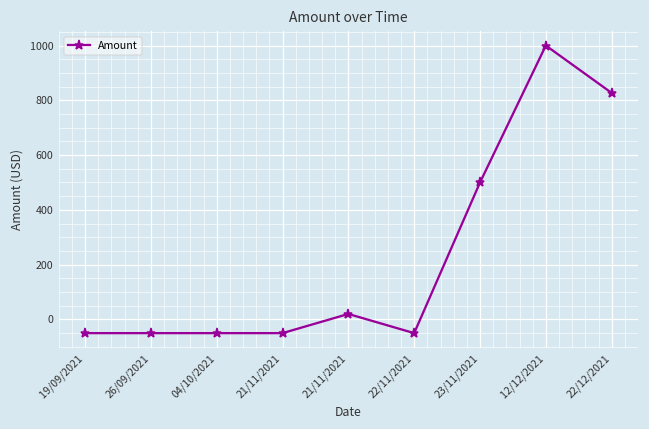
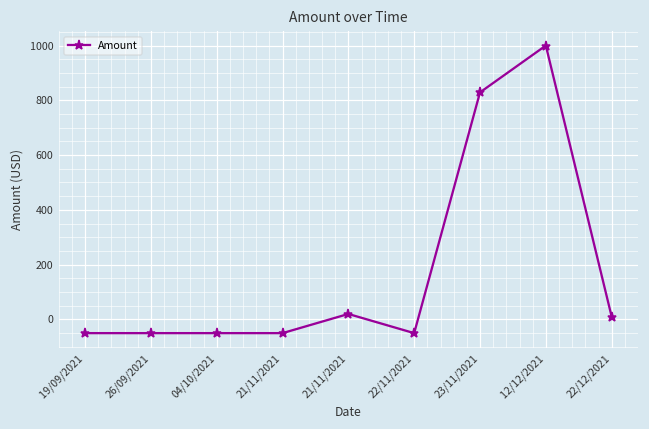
  {
    "19/09/2021": -50,
    "26/09/2021": -50,
    "04/10/2021": -50,
    "22/11/2021": -50,
-   "23/11/2021": 500,
+   "23/11/2021": 830,
    "12/12/2021": 1000,
-   "22/12/2021": 830
+   "22/12/2021": 10
  }
